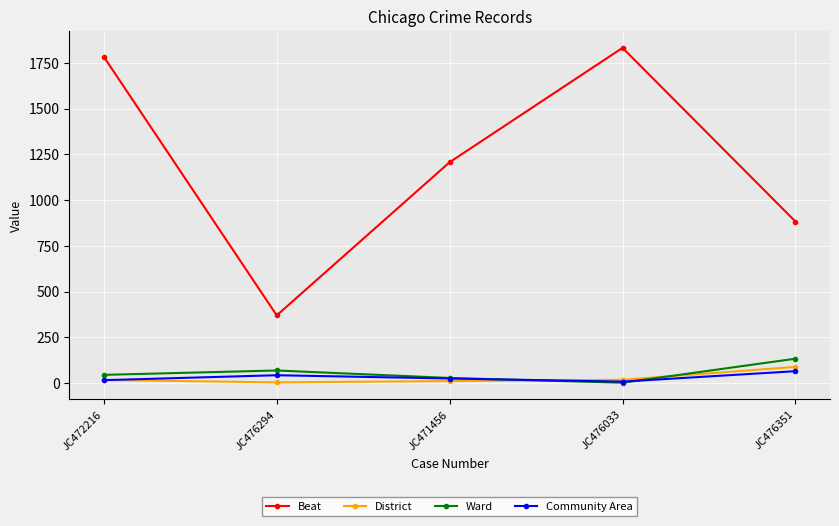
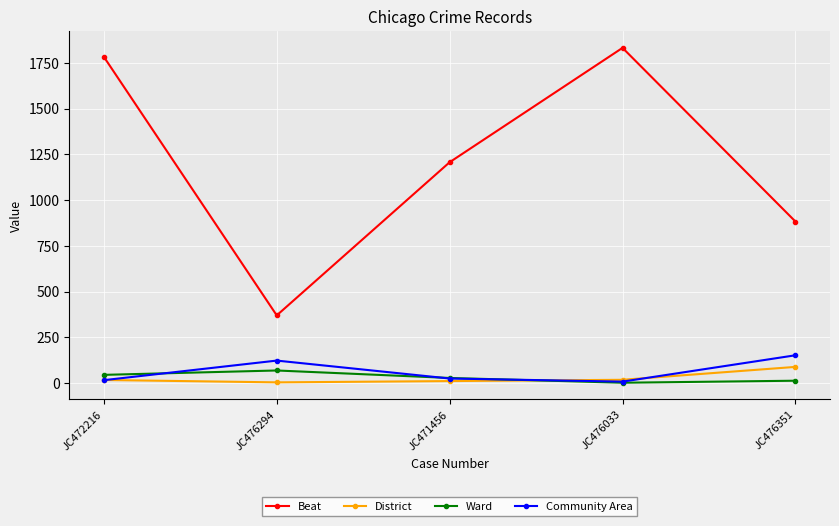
  {
    "Beat": {
      "JC472216": 1780,
      "JC476294": 370,
      "JC471456": 1210,
      "JC476033": 1830,
      "JC476351": 880
    },
    "District": {
      "JC476294": 0,
      "JC471456": 10,
      "JC476351": 90
    },
    "Ward": {
      "JC472216": 50,
      "JC476294": 70,
-     "JC476351": 130
+     "JC476351": 10
    },
    "Community Area": {
-     "JC476294": 40,
-     "JC476351": 70
+     "JC476294": 120,
+     "JC476351": 150
    }
  }
